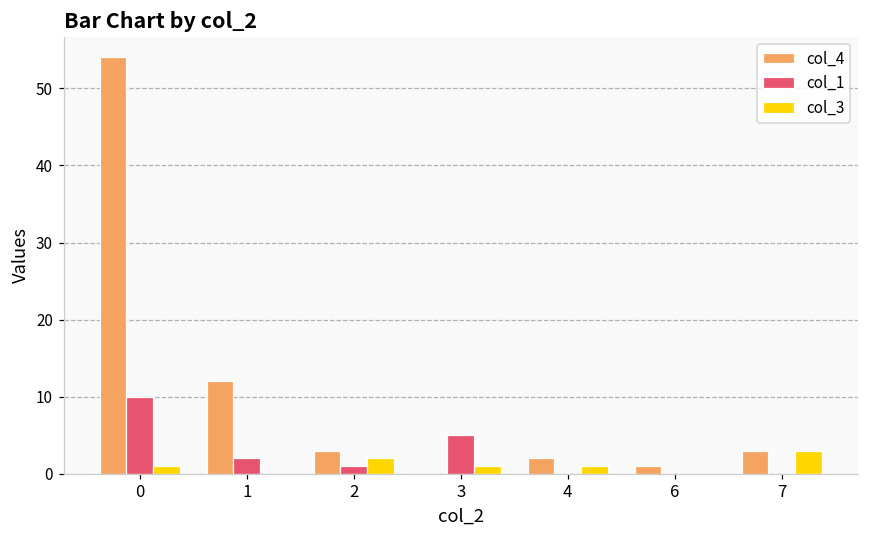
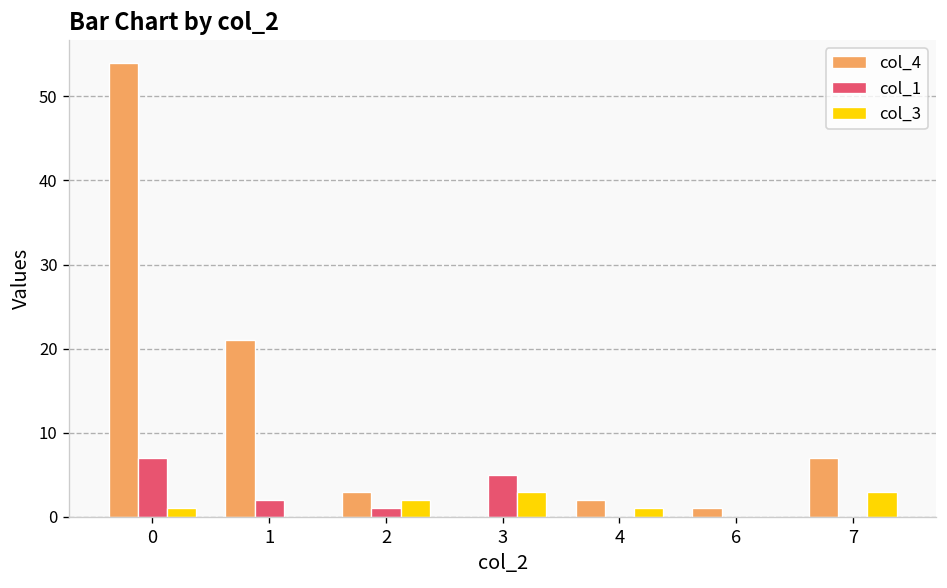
  {
    "col_4": {
      "0": 54,
-     "1": 12,
+     "1": 21,
      "2": 3,
      "3": 0,
      "4": 2,
      "6": 1,
-     "7": 3
+     "7": 7
    },
    "col_1": {
-     "0": 10,
+     "0": 7,
      "1": 2,
      "2": 1,
      "3": 5,
      "4": 0,
      "6": 0,
      "7": 0
    },
    "col_3": {
      "0": 1,
      "1": 0,
      "2": 2,
-     "3": 1,
+     "3": 3,
      "4": 1,
      "6": 0,
      "7": 3
    }
  }
